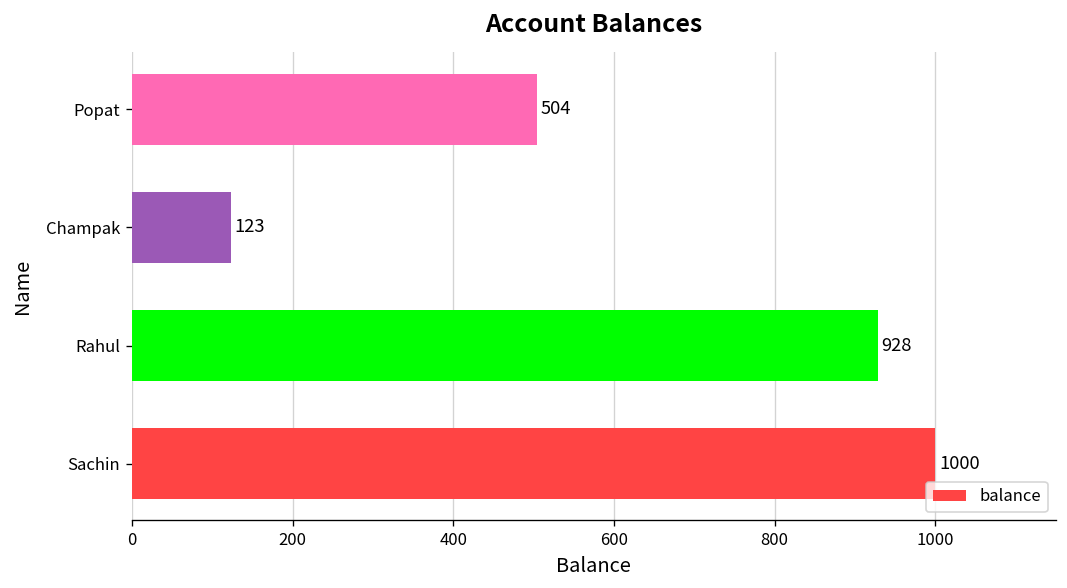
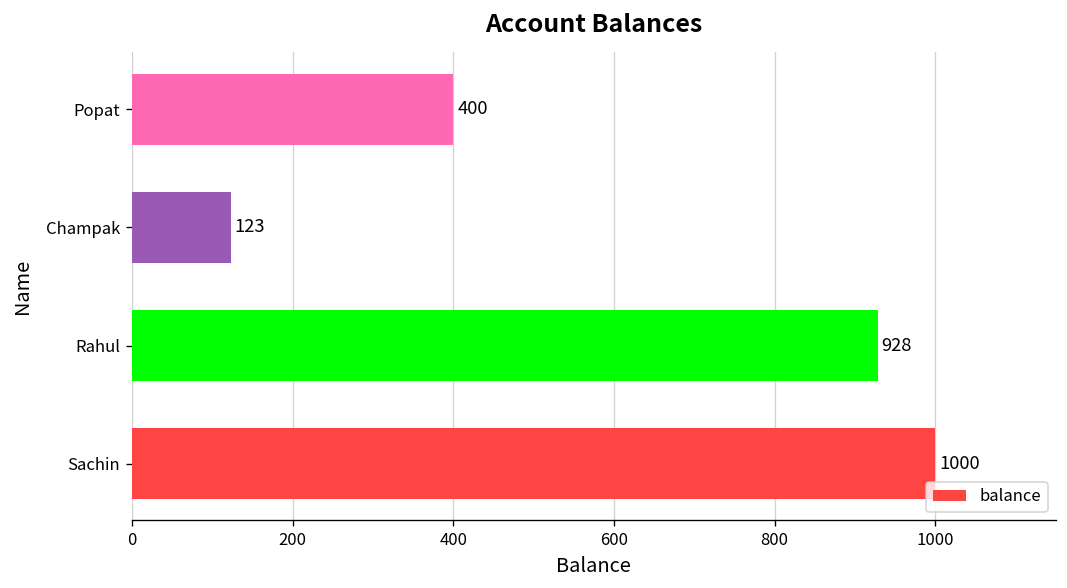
  {
-   "Popat": 504,
+   "Popat": 400,
    "Champak": 123,
    "Rahul": 928,
    "Sachin": 1000
  }
